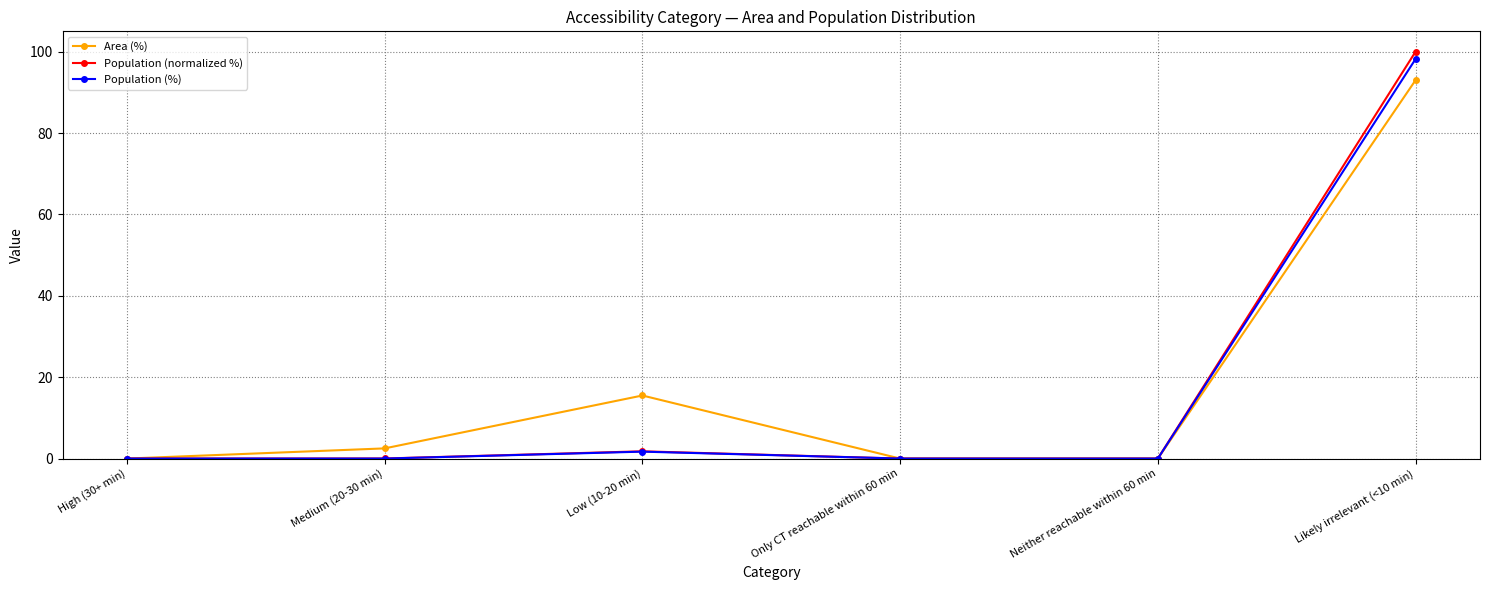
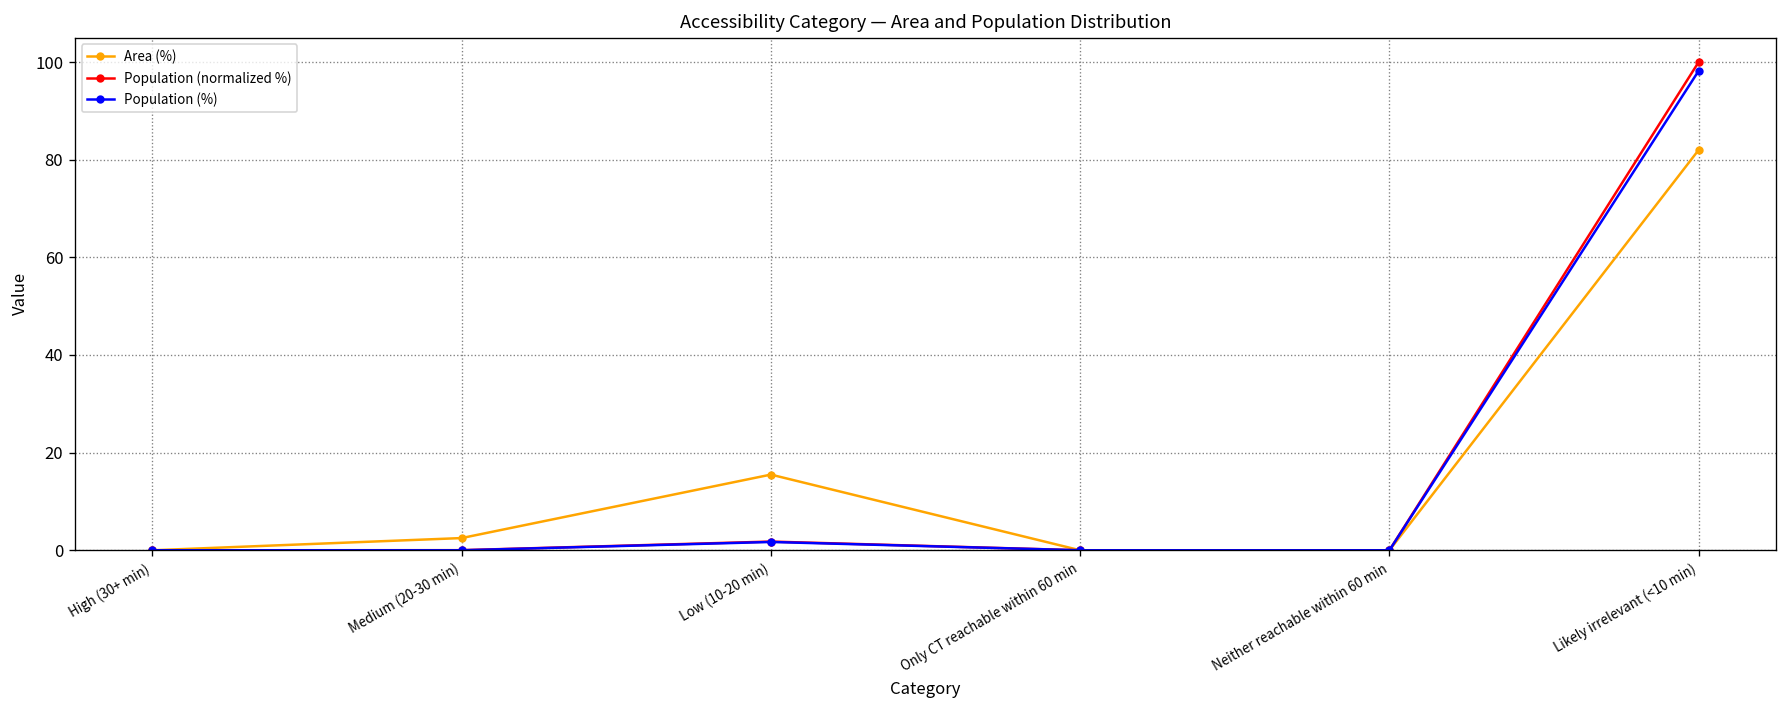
  {
    "Area (%)": {
      "Medium (20-30 min)": 3,
      "Low (10-20 min)": 16,
-     "Likely irrelevant (<10 min)": 93
+     "Likely irrelevant (<10 min)": 82
    },
    "Population (normalized %)": {
      "Likely irrelevant (<10 min)": 100
    },
    "Population (%)": {
      "Likely irrelevant (<10 min)": 98
    }
  }
